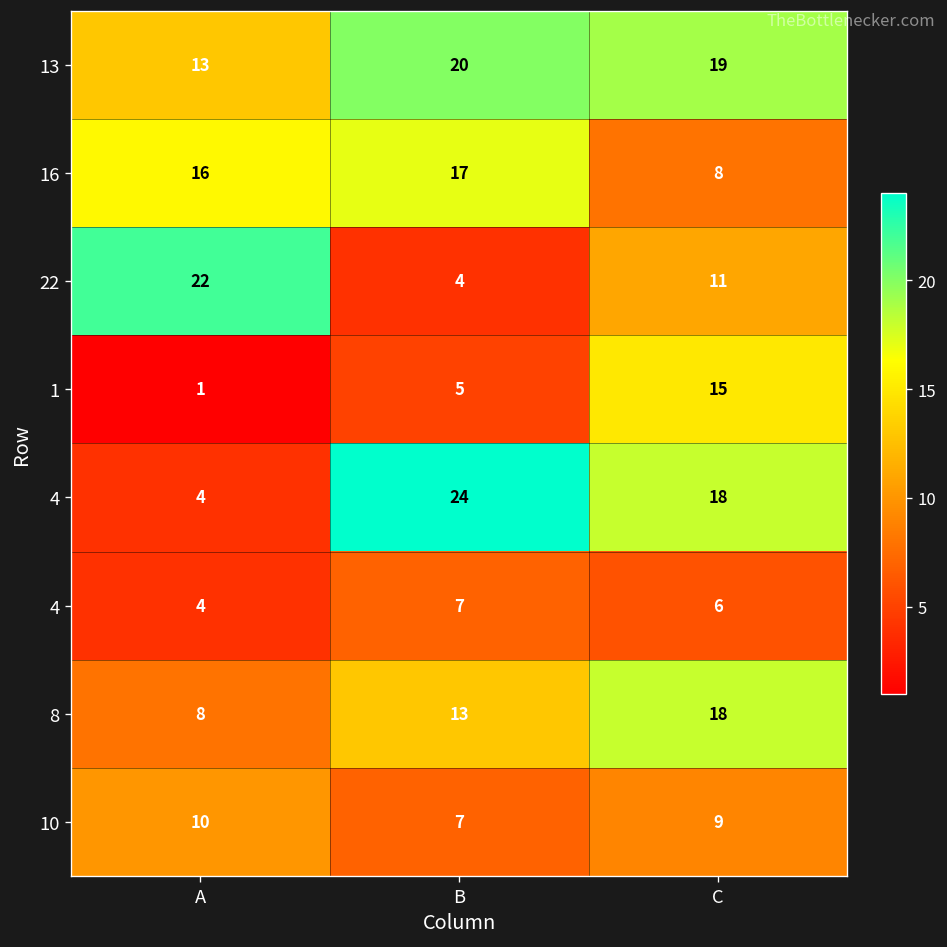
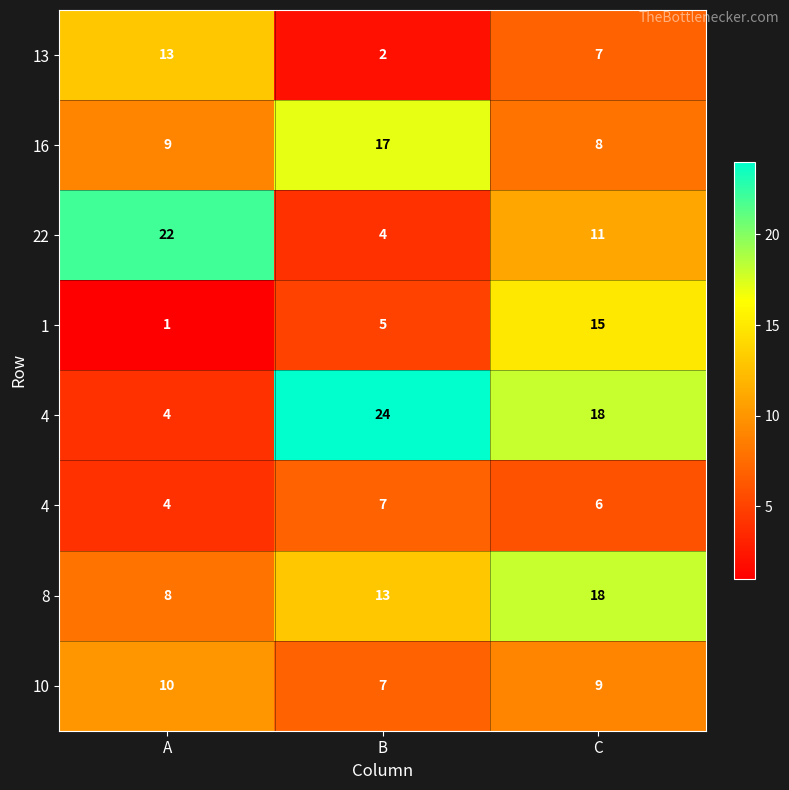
  {
    "13": {
      "A": 13,
-     "B": 20,
-     "C": 19
+     "B": 2,
+     "C": 7
    },
    "16": {
-     "A": 16,
+     "A": 9,
      "B": 17,
      "C": 8
    },
    "22": {
      "A": 22,
      "B": 4,
      "C": 11
    },
    "1": {
      "A": 1,
      "B": 5,
      "C": 15
    },
    "8": {
      "A": 8,
      "B": 13,
      "C": 18
    },
    "10": {
      "A": 10,
      "B": 7,
      "C": 9
    }
  }
